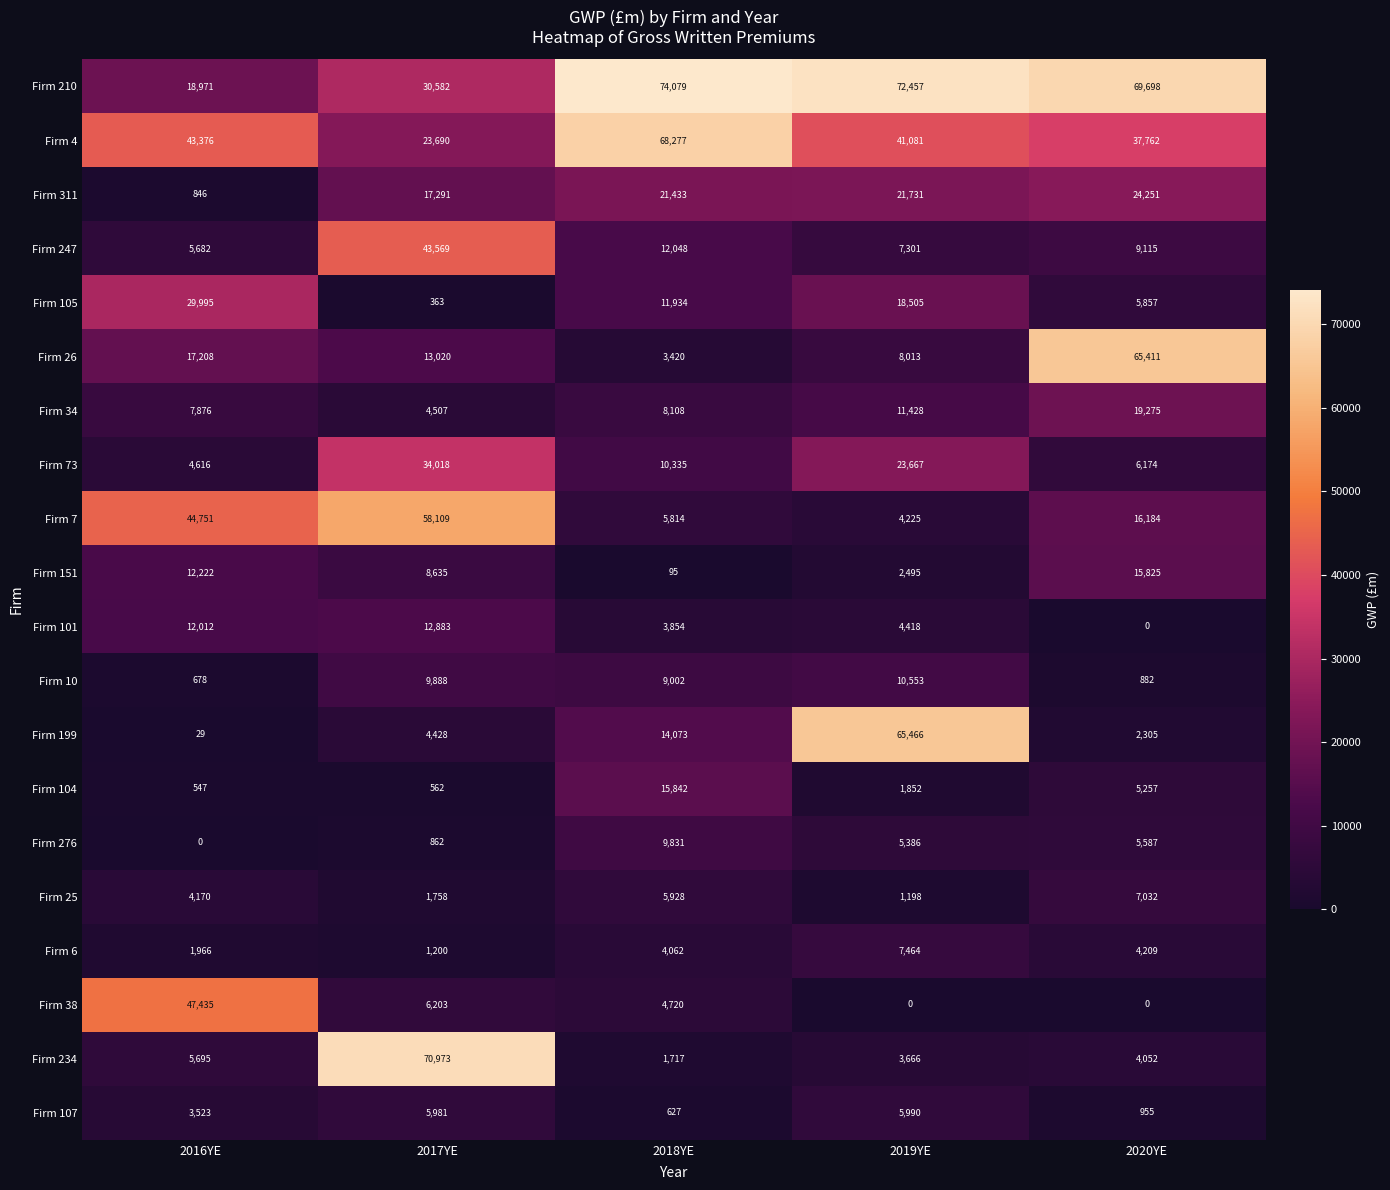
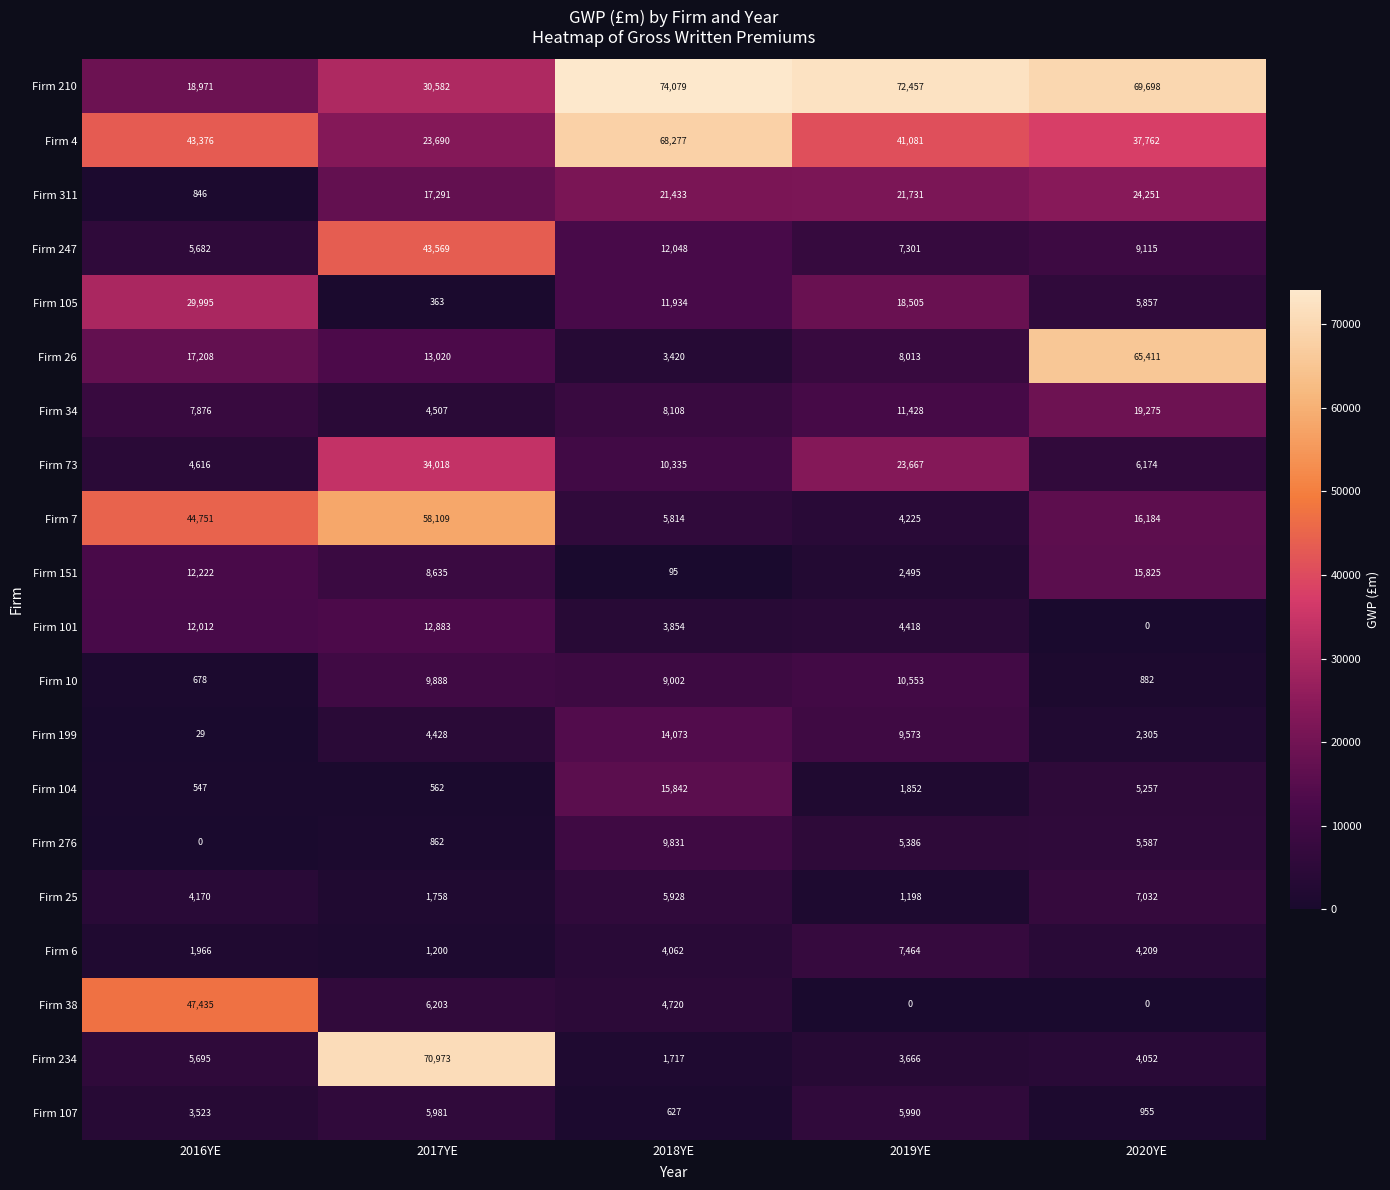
  {
    "Firm 210": {
      "2016YE": "18,971",
      "2017YE": "30,582",
      "2018YE": "74,079",
      "2019YE": "72,457",
      "2020YE": "69,698"
    },
    "Firm 4": {
      "2016YE": "43,376",
      "2017YE": "23,690",
      "2018YE": "68,277",
      "2019YE": "41,081",
      "2020YE": "37,762"
    },
    "Firm 311": {
      "2016YE": "846",
      "2017YE": "17,291",
      "2018YE": "21,433",
      "2019YE": "21,731",
      "2020YE": "24,251"
    },
    "Firm 247": {
      "2016YE": "5,682",
      "2017YE": "43,569",
      "2018YE": "12,048",
      "2019YE": "7,301",
      "2020YE": "9,115"
    },
    "Firm 105": {
      "2016YE": "29,995",
      "2017YE": "363",
      "2018YE": "11,934",
      "2019YE": "18,505",
      "2020YE": "5,857"
    },
    "Firm 26": {
      "2016YE": "17,208",
      "2017YE": "13,020",
      "2018YE": "3,420",
      "2019YE": "8,013",
      "2020YE": "65,411"
    },
    "Firm 34": {
      "2016YE": "7,876",
      "2017YE": "4,507",
      "2018YE": "8,108",
      "2019YE": "11,428",
      "2020YE": "19,275"
    },
    "Firm 73": {
      "2016YE": "4,616",
      "2017YE": "34,018",
      "2018YE": "10,335",
      "2019YE": "23,667",
      "2020YE": "6,174"
    },
    "Firm 7": {
      "2016YE": "44,751",
      "2017YE": "58,109",
      "2018YE": "5,814",
      "2019YE": "4,225",
      "2020YE": "16,184"
    },
    "Firm 151": {
      "2016YE": "12,222",
      "2017YE": "8,635",
      "2018YE": "95",
      "2019YE": "2,495",
      "2020YE": "15,825"
    },
    "Firm 101": {
      "2016YE": "12,012",
      "2017YE": "12,883",
      "2018YE": "3,854",
      "2019YE": "4,418",
      "2020YE": "0"
    },
    "Firm 10": {
      "2016YE": "678",
      "2017YE": "9,888",
      "2018YE": "9,002",
      "2019YE": "10,553",
      "2020YE": "882"
    },
    "Firm 199": {
      "2016YE": "29",
      "2017YE": "4,428",
      "2018YE": "14,073",
-     "2019YE": "65,466",
+     "2019YE": "9,573",
      "2020YE": "2,305"
    },
    "Firm 104": {
      "2016YE": "547",
      "2017YE": "562",
      "2018YE": "15,842",
      "2019YE": "1,852",
      "2020YE": "5,257"
    },
    "Firm 276": {
      "2016YE": "0",
      "2017YE": "862",
      "2018YE": "9,831",
      "2019YE": "5,386",
      "2020YE": "5,587"
    },
    "Firm 25": {
      "2016YE": "4,170",
      "2017YE": "1,758",
      "2018YE": "5,928",
      "2019YE": "1,198",
      "2020YE": "7,032"
    },
    "Firm 6": {
      "2016YE": "1,966",
      "2017YE": "1,200",
      "2018YE": "4,062",
      "2019YE": "7,464",
      "2020YE": "4,209"
    },
    "Firm 38": {
      "2016YE": "47,435",
      "2017YE": "6,203",
      "2018YE": "4,720",
      "2019YE": "0",
      "2020YE": "0"
    },
    "Firm 234": {
      "2016YE": "5,695",
      "2017YE": "70,973",
      "2018YE": "1,717",
      "2019YE": "3,666",
      "2020YE": "4,052"
    },
    "Firm 107": {
      "2016YE": "3,523",
      "2017YE": "5,981",
      "2018YE": "627",
      "2019YE": "5,990",
      "2020YE": "955"
    }
  }
